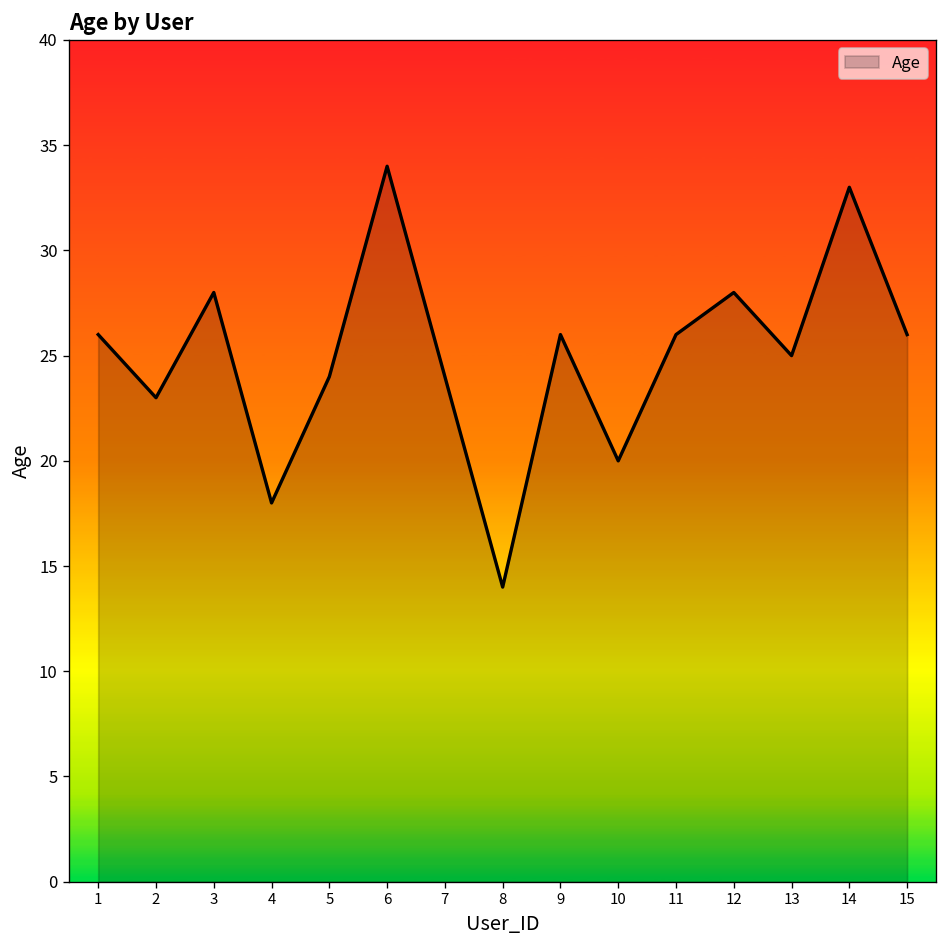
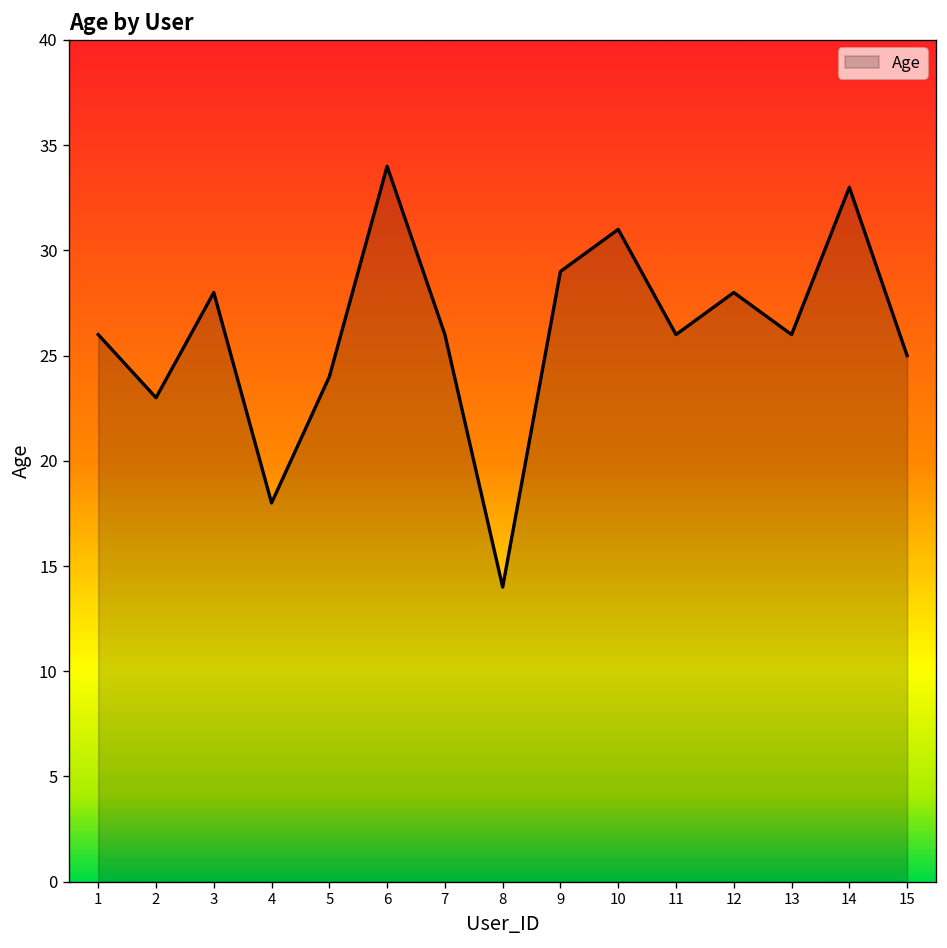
  {
    "1": 26,
    "2": 23,
    "3": 28,
    "4": 18,
    "5": 24,
    "6": 34,
-   "7": 24,
+   "7": 26,
    "8": 14,
-   "9": 26,
-   "10": 20,
+   "9": 29,
+   "10": 31,
    "11": 26,
    "12": 28,
-   "13": 25,
+   "13": 26,
    "14": 33,
-   "15": 26
+   "15": 25
  }
